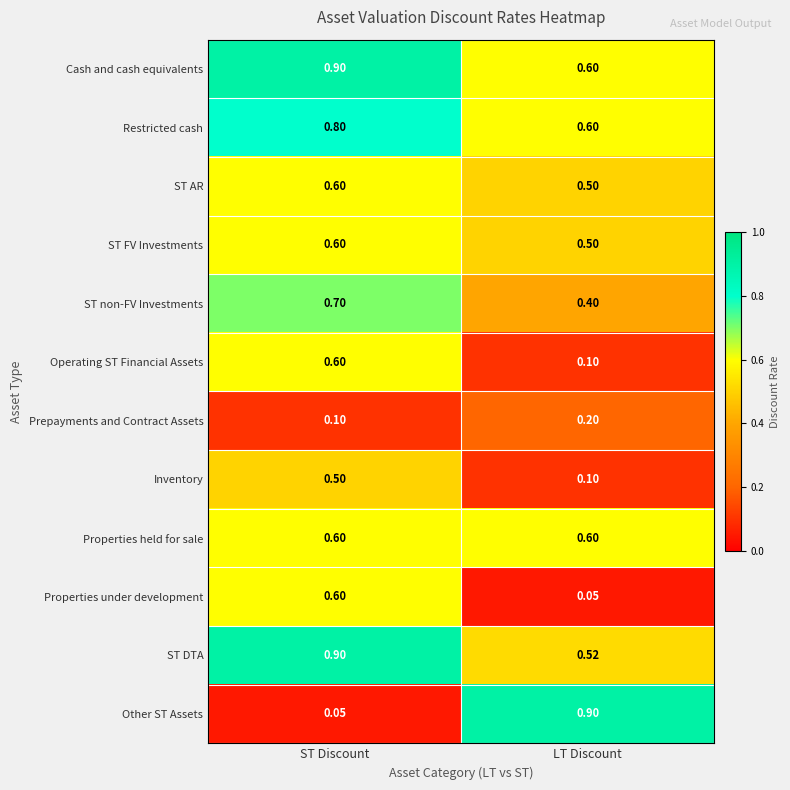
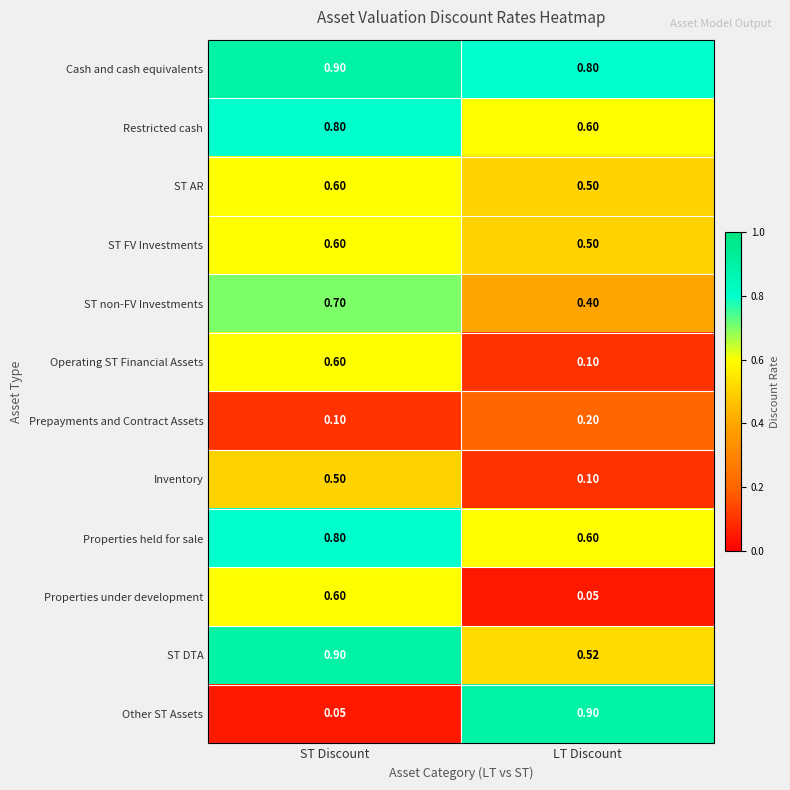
  {
    "Cash and cash equivalents": {
      "ST Discount": 0.90,
-     "LT Discount": 0.60
+     "LT Discount": 0.80
    },
    "Restricted cash": {
      "ST Discount": 0.80,
      "LT Discount": 0.60
    },
    "ST AR": {
      "ST Discount": 0.60,
      "LT Discount": 0.50
    },
    "ST FV Investments": {
      "ST Discount": 0.60,
      "LT Discount": 0.50
    },
    "ST non-FV Investments": {
      "ST Discount": 0.70,
      "LT Discount": 0.40
    },
    "Operating ST Financial Assets": {
      "ST Discount": 0.60,
      "LT Discount": 0.10
    },
    "Prepayments and Contract Assets": {
      "ST Discount": 0.10,
      "LT Discount": 0.20
    },
    "Inventory": {
      "ST Discount": 0.50,
      "LT Discount": 0.10
    },
    "Properties held for sale": {
-     "ST Discount": 0.60,
+     "ST Discount": 0.80,
      "LT Discount": 0.60
    },
    "Properties under development": {
      "ST Discount": 0.60,
      "LT Discount": 0.05
    },
    "ST DTA": {
      "ST Discount": 0.90,
      "LT Discount": 0.52
    },
    "Other ST Assets": {
      "ST Discount": 0.05,
      "LT Discount": 0.90
    }
  }
